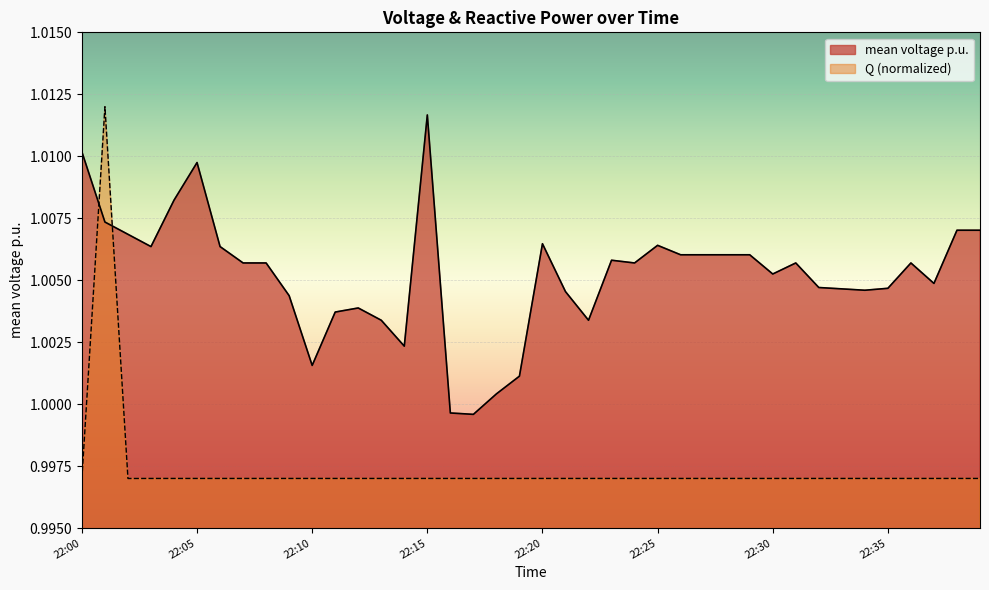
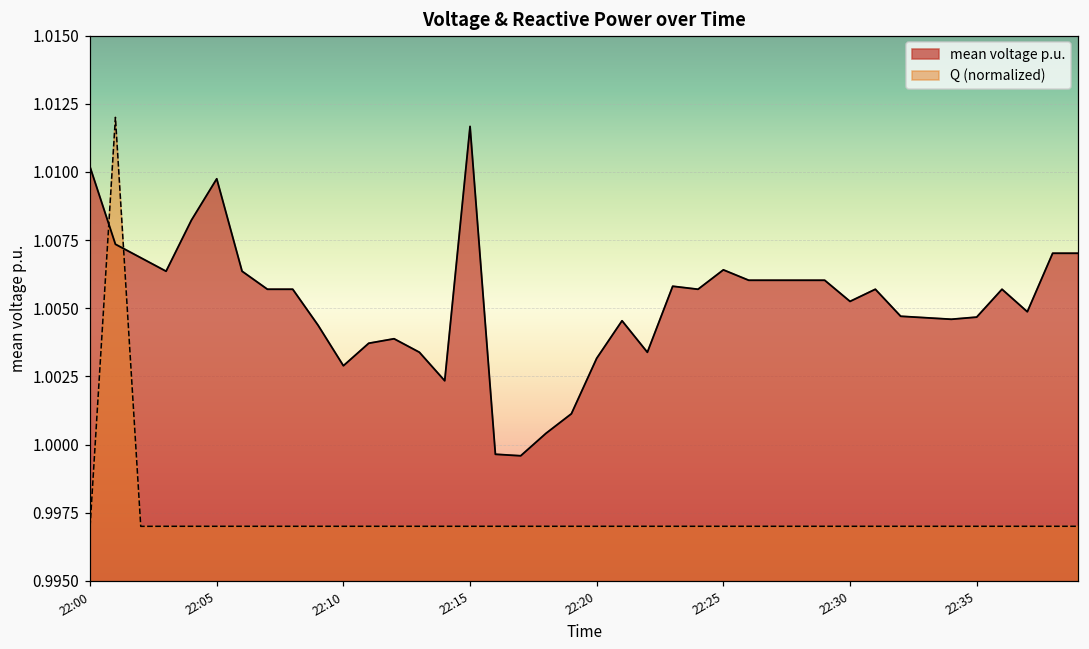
  {
    "mean voltage p.u.": {
      "22:00": 1.0102,
      "22:05": 1.0097,
-     "22:10": 1.0016,
+     "22:10": 1.0029,
      "22:15": 1.0117,
-     "22:20": 1.0065,
+     "22:20": 1.0032,
      "22:25": 1.0064,
      "22:30": 1.0052,
      "22:35": 1.0047
    },
    "Q (normalized)": {
      "22:00": 0.9970,
      "22:05": 0.9970,
      "22:10": 0.9970,
      "22:15": 0.9970,
      "22:20": 0.9970,
      "22:25": 0.9970,
      "22:30": 0.9970,
      "22:35": 0.9970
    }
  }
